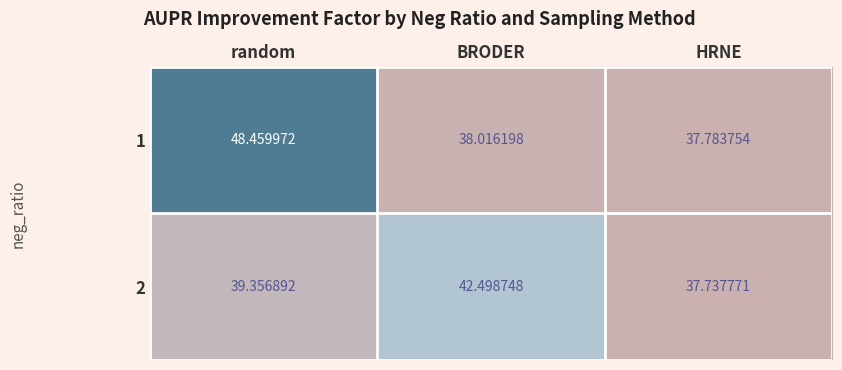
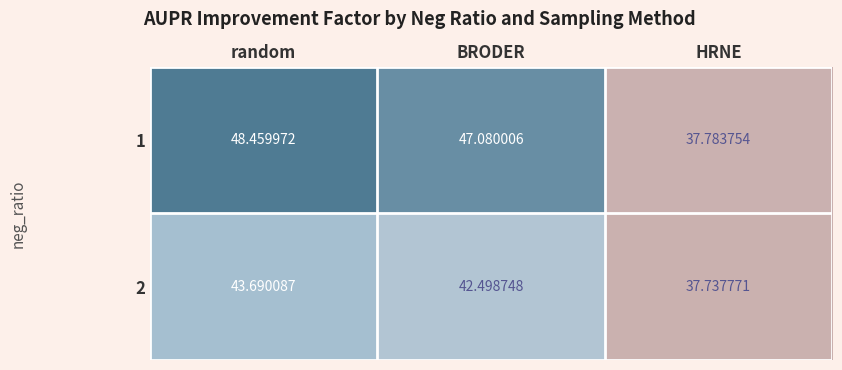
  {
    "1": {
      "random": 48.459972,
-     "BRODER": 38.016198,
+     "BRODER": 47.080006,
      "HRNE": 37.783754
    },
    "2": {
-     "random": 39.356892,
+     "random": 43.690087,
      "BRODER": 42.498748,
      "HRNE": 37.737771
    }
  }
